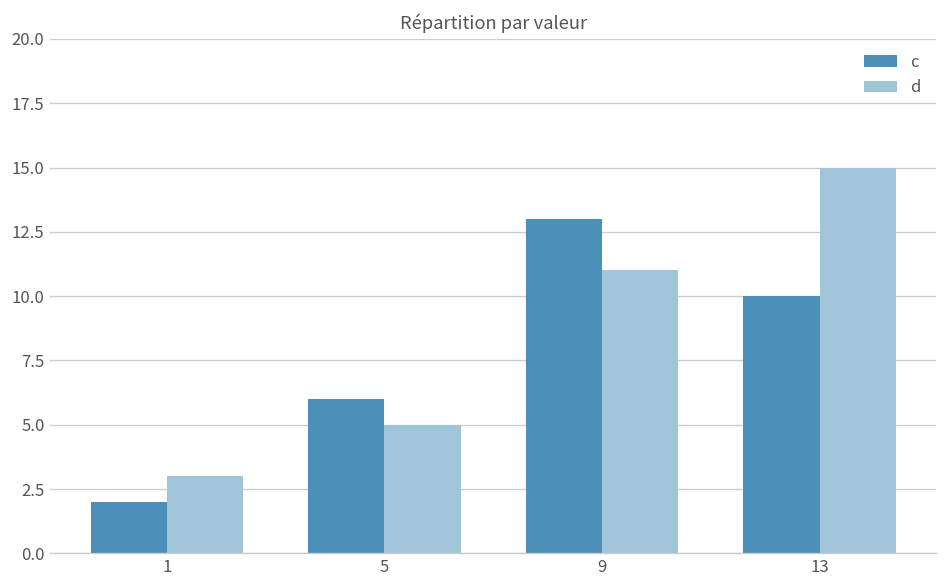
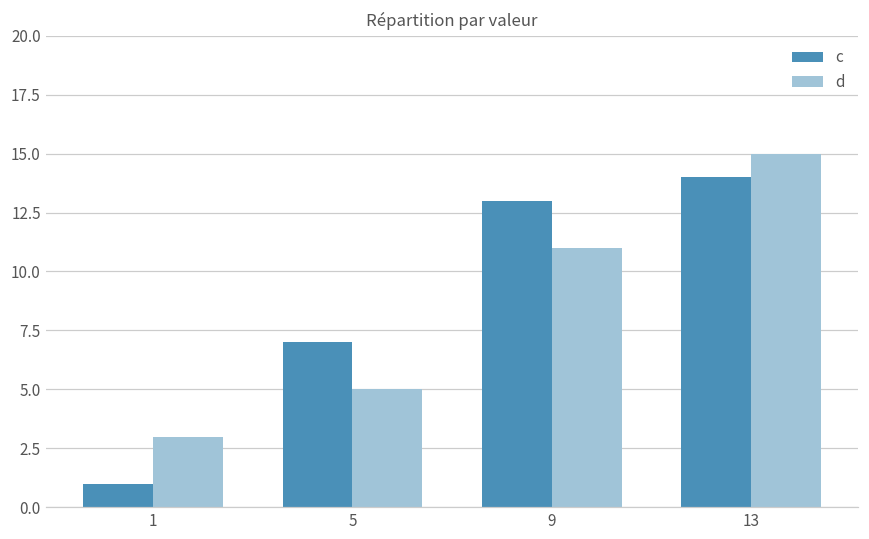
  {
    "c": {
-     "1": 2,
-     "5": 6,
+     "1": 1,
+     "5": 7,
      "9": 13,
-     "13": 10
+     "13": 14
    },
    "d": {
      "1": 3,
      "5": 5,
      "9": 11,
      "13": 15
    }
  }
